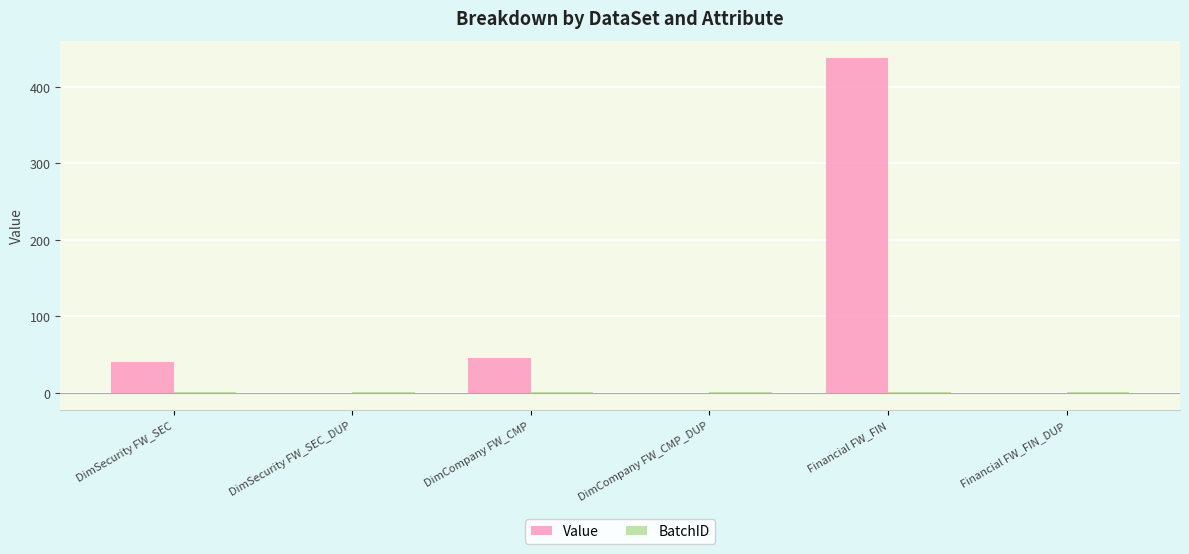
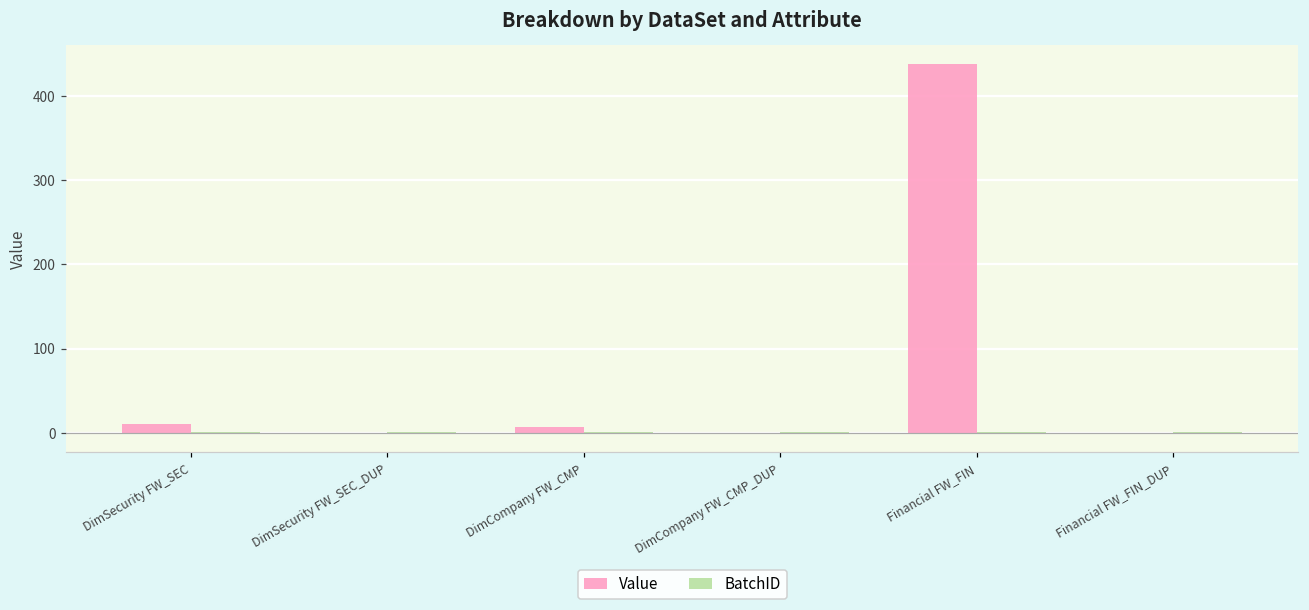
  {
    "Value": {
-     "DimSecurity FW_SEC": 40,
-     "DimCompany FW_CMP": 50,
+     "DimSecurity FW_SEC": 10,
+     "DimCompany FW_CMP": 10,
      "Financial FW_FIN": 440
    }
  }
